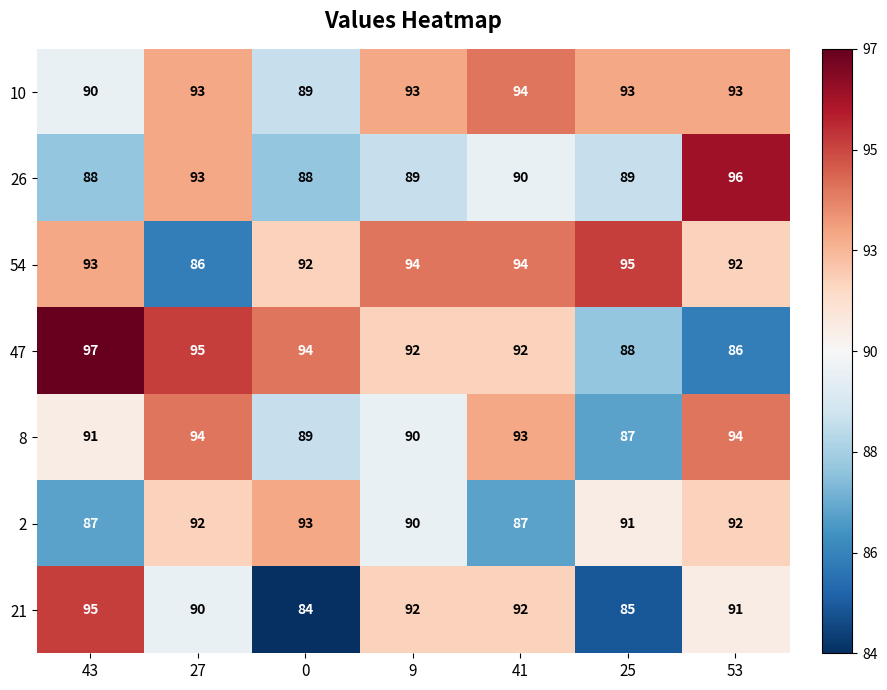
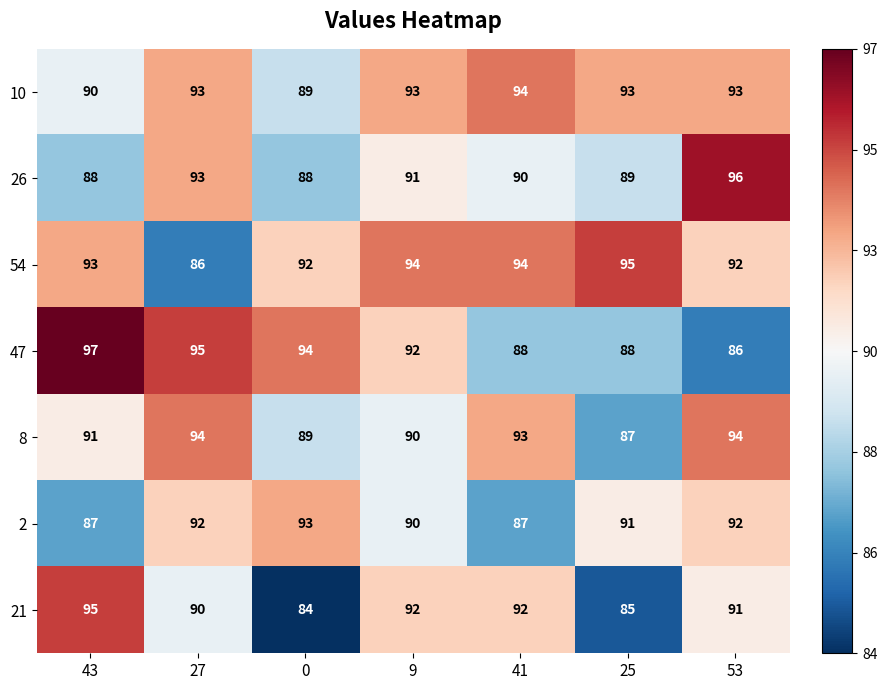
  {
    "10": {
      "43": 90,
      "27": 93,
      "0": 89,
      "9": 93,
      "41": 94,
      "25": 93,
      "53": 93
    },
    "26": {
      "43": 88,
      "27": 93,
      "0": 88,
-     "9": 89,
+     "9": 91,
      "41": 90,
      "25": 89,
      "53": 96
    },
    "54": {
      "43": 93,
      "27": 86,
      "0": 92,
      "9": 94,
      "41": 94,
      "25": 95,
      "53": 92
    },
    "47": {
      "43": 97,
      "27": 95,
      "0": 94,
      "9": 92,
-     "41": 92,
+     "41": 88,
      "25": 88,
      "53": 86
    },
    "8": {
      "43": 91,
      "27": 94,
      "0": 89,
      "9": 90,
      "41": 93,
      "25": 87,
      "53": 94
    },
    "2": {
      "43": 87,
      "27": 92,
      "0": 93,
      "9": 90,
      "41": 87,
      "25": 91,
      "53": 92
    },
    "21": {
      "43": 95,
      "27": 90,
      "0": 84,
      "9": 92,
      "41": 92,
      "25": 85,
      "53": 91
    }
  }
